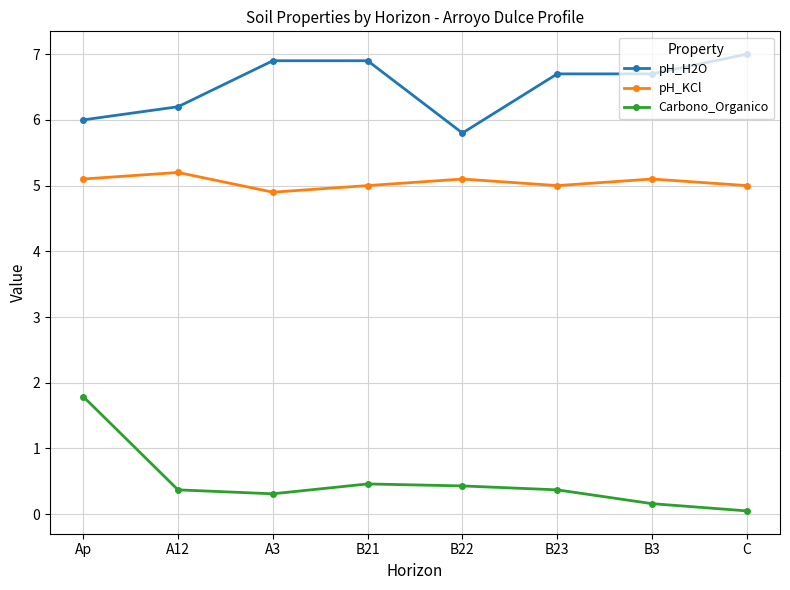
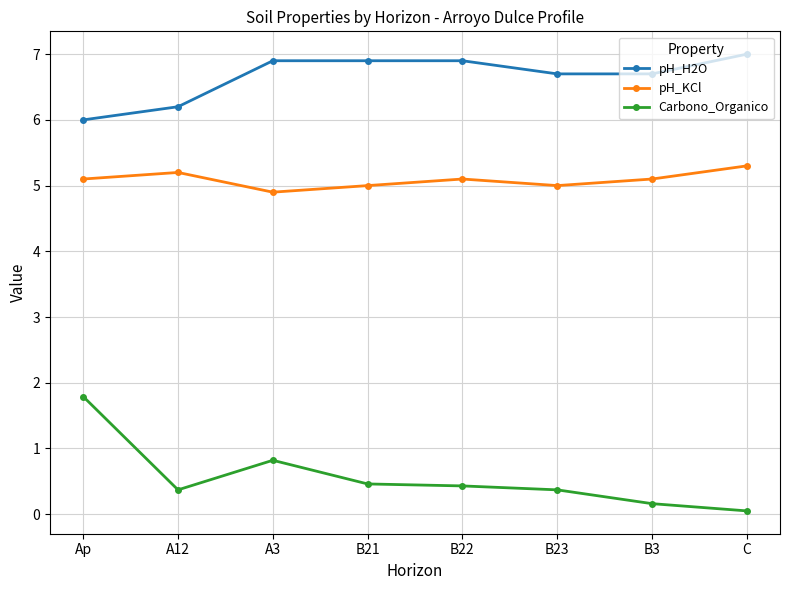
  {
    "pH_H2O": {
      "Ap": 6.0,
      "A12": 6.2,
      "A3": 6.9,
      "B21": 6.9,
-     "B22": 5.8,
+     "B22": 6.9,
      "B23": 6.7
    },
    "pH_KCl": {
      "Ap": 5.1,
      "A12": 5.2,
      "A3": 4.9,
      "B21": 5.0,
      "B22": 5.1,
      "B23": 5.0,
      "B3": 5.1,
-     "C": 5.0
+     "C": 5.3
    },
    "Carbono_Organico": {
      "Ap": 1.8,
      "A12": 0.4,
-     "A3": 0.3,
+     "A3": 0.8,
      "B21": 0.5,
      "B22": 0.4,
      "B23": 0.4,
      "B3": 0.2,
      "C": 0.1
    }
  }
